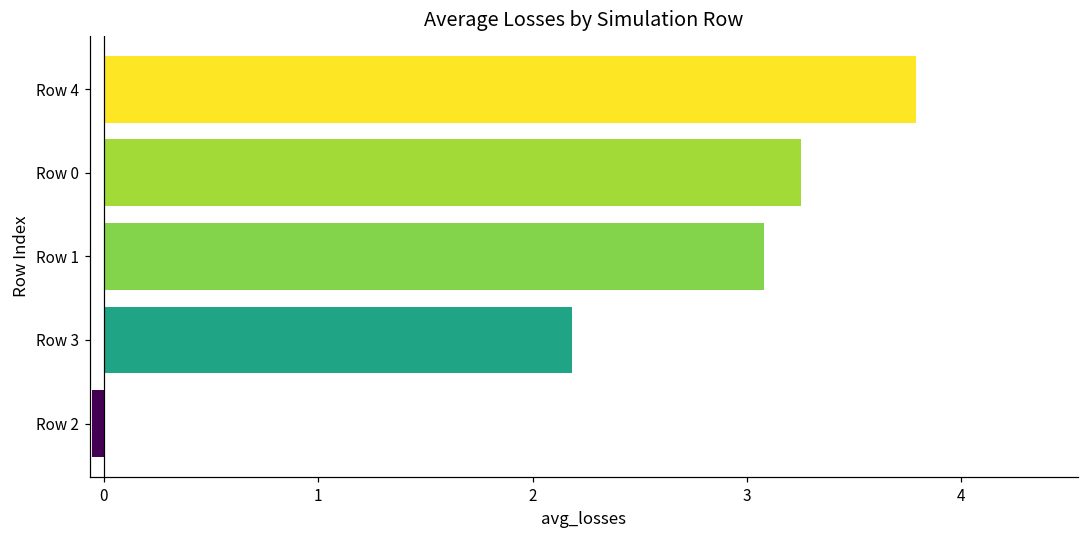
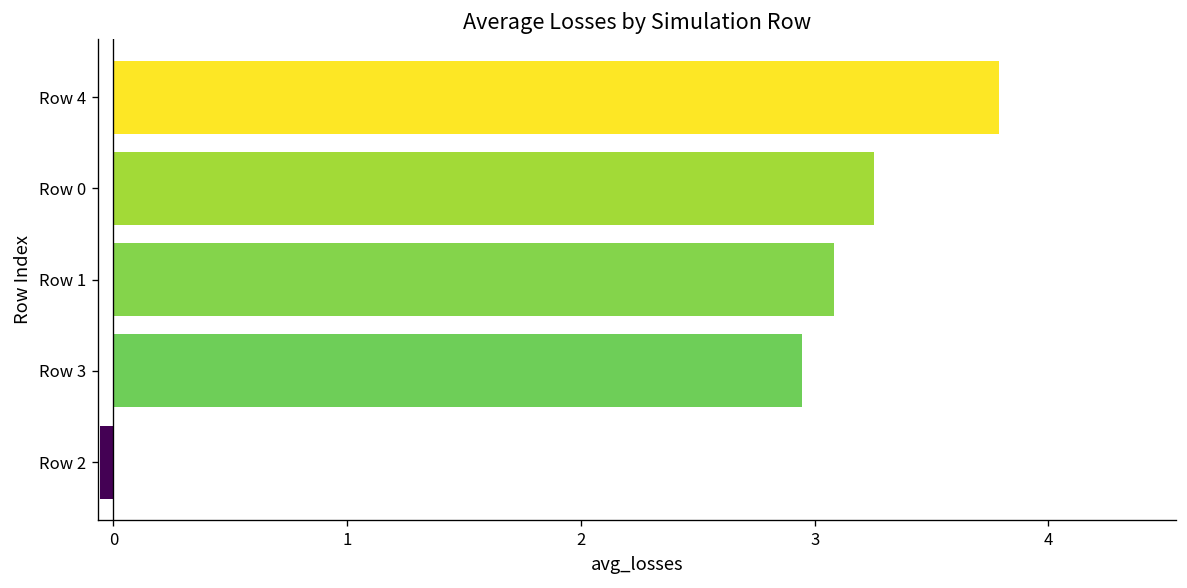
  {
    "Row 4": 3.79,
    "Row 0": 3.25,
    "Row 1": 3.08,
-   "Row 3": 2.18,
+   "Row 3": 2.94,
    "Row 2": -0.06
  }
